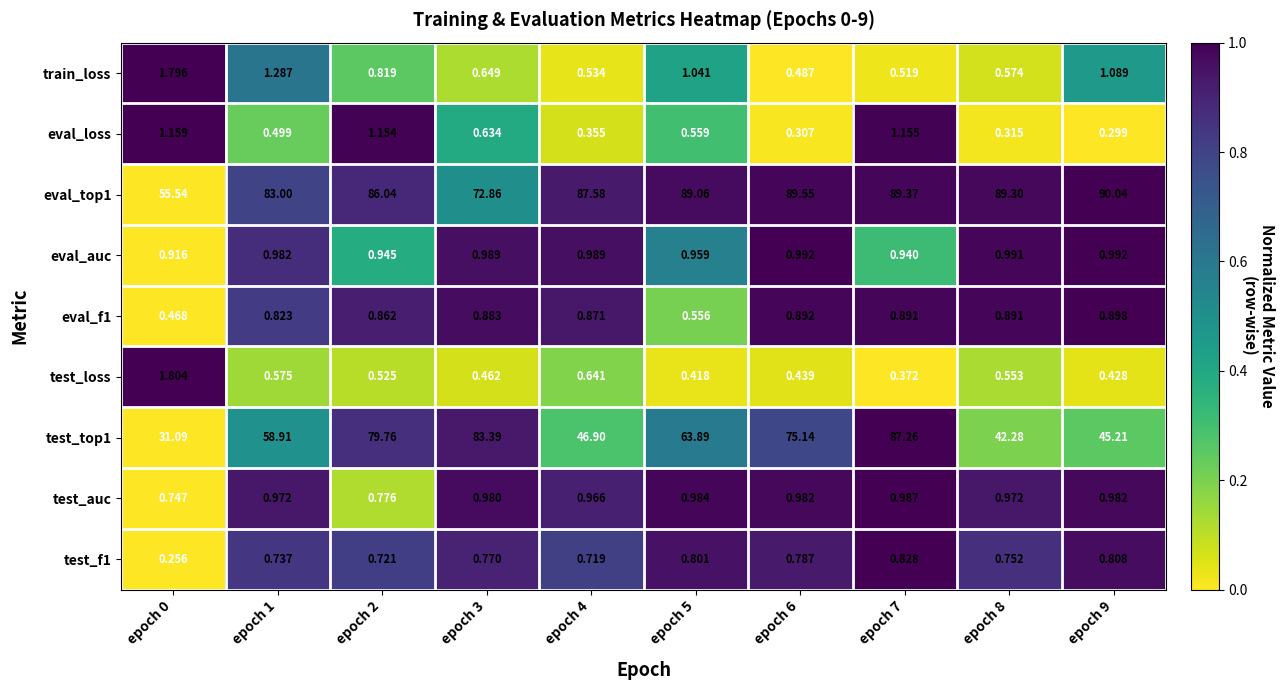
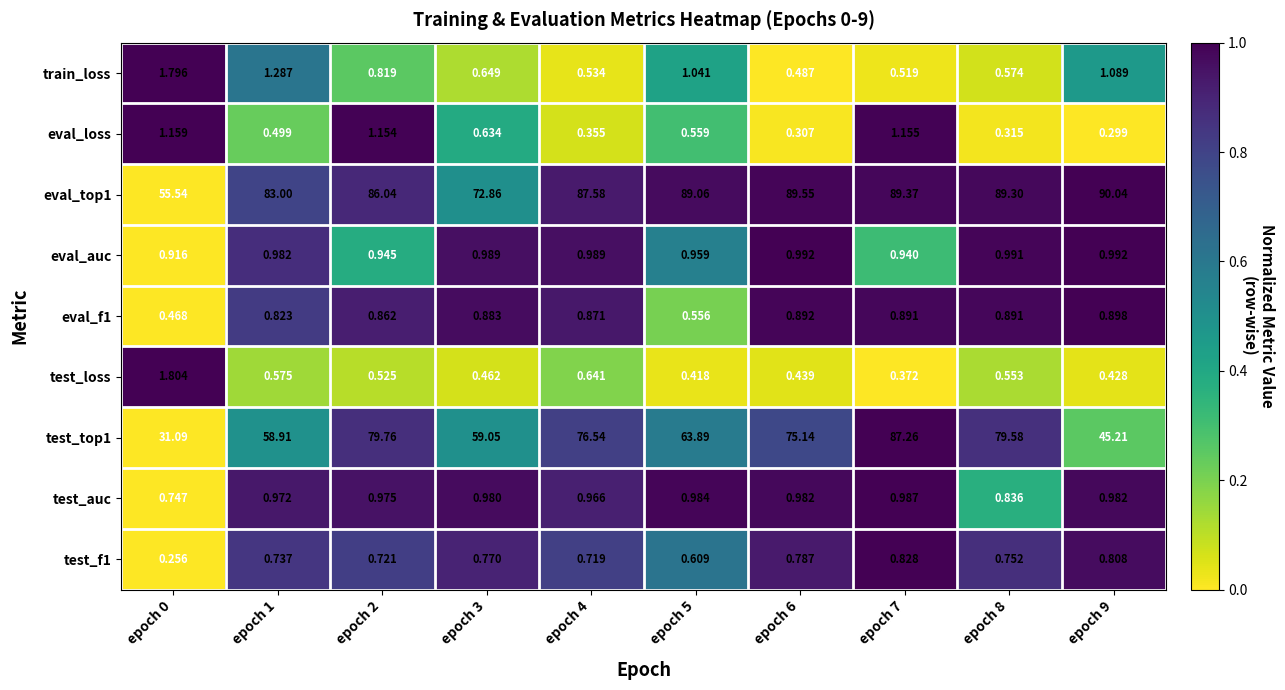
  {
    "train_loss": {
      "epoch 0": 1.796,
      "epoch 1": 1.287,
      "epoch 2": 0.819,
      "epoch 3": 0.649,
      "epoch 4": 0.534,
      "epoch 5": 1.041,
      "epoch 6": 0.487,
      "epoch 7": 0.519,
      "epoch 8": 0.574,
      "epoch 9": 1.089
    },
    "eval_loss": {
      "epoch 0": 1.159,
      "epoch 1": 0.499,
      "epoch 2": 1.154,
      "epoch 3": 0.634,
      "epoch 4": 0.355,
      "epoch 5": 0.559,
      "epoch 6": 0.307,
      "epoch 7": 1.155,
      "epoch 8": 0.315,
      "epoch 9": 0.299
    },
    "eval_top1": {
      "epoch 0": 55.54,
      "epoch 1": 83.00,
      "epoch 2": 86.04,
      "epoch 3": 72.86,
      "epoch 4": 87.58,
      "epoch 5": 89.06,
      "epoch 6": 89.55,
      "epoch 7": 89.37,
      "epoch 8": 89.30,
      "epoch 9": 90.04
    },
    "eval_auc": {
      "epoch 0": 0.916,
      "epoch 1": 0.982,
      "epoch 2": 0.945,
      "epoch 3": 0.989,
      "epoch 4": 0.989,
      "epoch 5": 0.959,
      "epoch 6": 0.992,
      "epoch 7": 0.940,
      "epoch 8": 0.991,
      "epoch 9": 0.992
    },
    "eval_f1": {
      "epoch 0": 0.468,
      "epoch 1": 0.823,
      "epoch 2": 0.862,
      "epoch 3": 0.883,
      "epoch 4": 0.871,
      "epoch 5": 0.556,
      "epoch 6": 0.892,
      "epoch 7": 0.891,
      "epoch 8": 0.891,
      "epoch 9": 0.898
    },
    "test_loss": {
      "epoch 0": 1.804,
      "epoch 1": 0.575,
      "epoch 2": 0.525,
      "epoch 3": 0.462,
      "epoch 4": 0.641,
      "epoch 5": 0.418,
      "epoch 6": 0.439,
      "epoch 7": 0.372,
      "epoch 8": 0.553,
      "epoch 9": 0.428
    },
    "test_top1": {
      "epoch 0": 31.09,
      "epoch 1": 58.91,
      "epoch 2": 79.76,
-     "epoch 3": 83.39,
-     "epoch 4": 46.90,
+     "epoch 3": 59.05,
+     "epoch 4": 76.54,
      "epoch 5": 63.89,
      "epoch 6": 75.14,
      "epoch 7": 87.26,
-     "epoch 8": 42.28,
+     "epoch 8": 79.58,
      "epoch 9": 45.21
    },
    "test_auc": {
      "epoch 0": 0.747,
      "epoch 1": 0.972,
-     "epoch 2": 0.776,
+     "epoch 2": 0.975,
      "epoch 3": 0.980,
      "epoch 4": 0.966,
      "epoch 5": 0.984,
      "epoch 6": 0.982,
      "epoch 7": 0.987,
-     "epoch 8": 0.972,
+     "epoch 8": 0.836,
      "epoch 9": 0.982
    },
    "test_f1": {
      "epoch 0": 0.256,
      "epoch 1": 0.737,
      "epoch 2": 0.721,
      "epoch 3": 0.770,
      "epoch 4": 0.719,
-     "epoch 5": 0.801,
+     "epoch 5": 0.609,
      "epoch 6": 0.787,
      "epoch 7": 0.828,
      "epoch 8": 0.752,
      "epoch 9": 0.808
    }
  }
